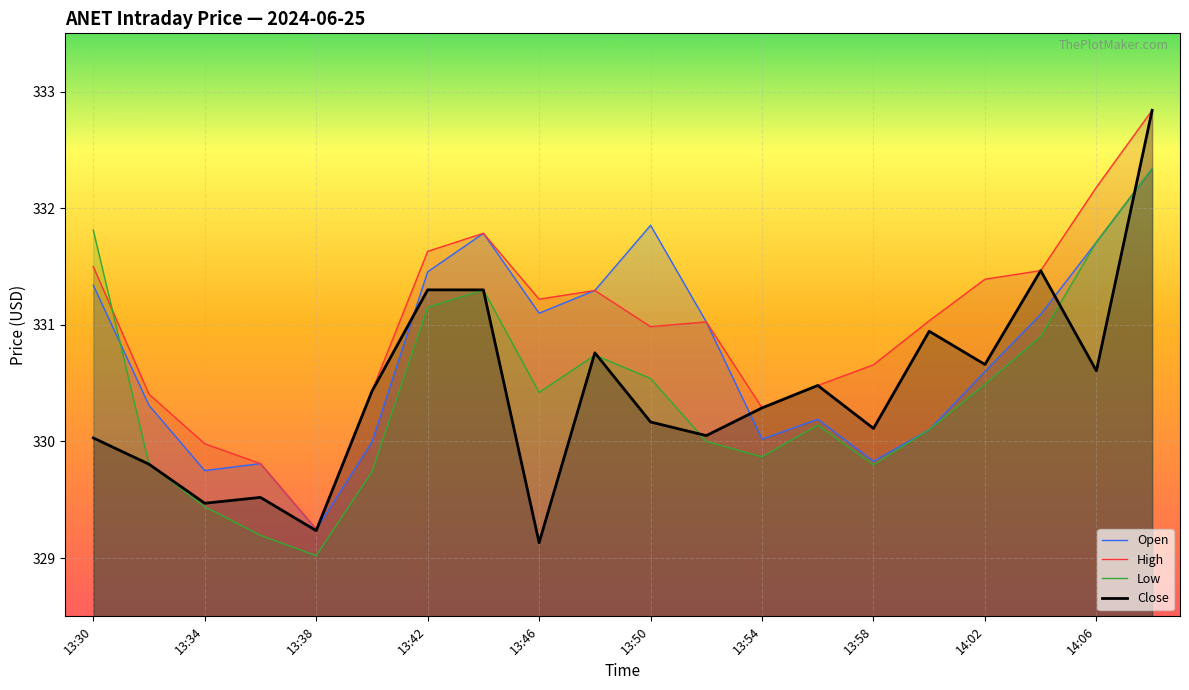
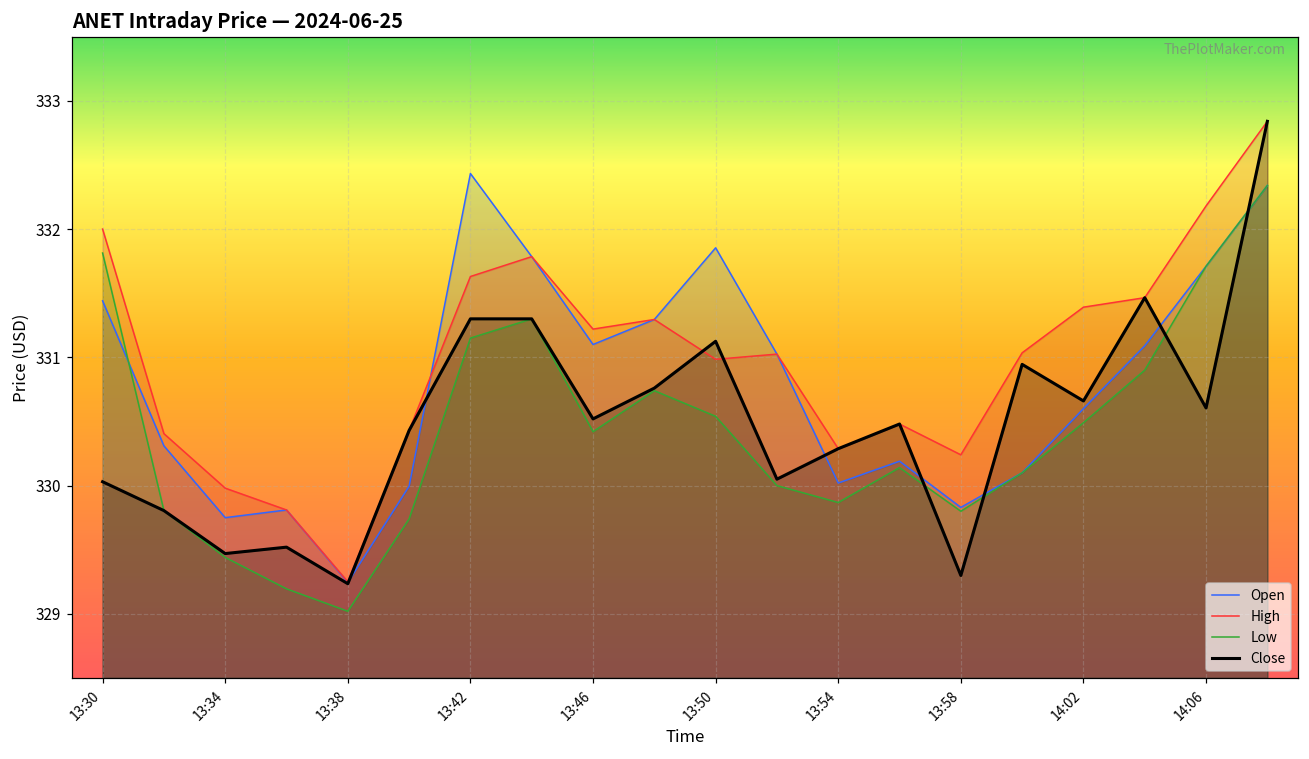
  {
    "Open": {
-     "13:30": 331.34,
+     "13:30": 331.44,
      "13:34": 329.75,
-     "13:42": 331.45,
+     "13:42": 332.43,
      "13:46": 331.10,
      "13:50": 331.85,
      "13:54": 330.02,
      "13:58": 329.83,
      "14:02": 330.60
    },
    "High": {
-     "13:30": 331.5,
+     "13:30": 332.0,
      "13:34": 329.98,
      "13:42": 331.63,
      "13:46": 331.22,
      "13:50": 330.98,
-     "13:58": 330.66,
+     "13:58": 330.24,
      "14:02": 331.39,
      "14:06": 332.18
    },
    "Low": {
      "13:30": 331.81,
      "13:34": 329.44,
      "13:38": 329.02,
      "13:42": 331.15,
      "13:46": 330.42,
      "13:50": 330.54,
      "13:54": 329.87,
      "13:58": 329.80,
      "14:02": 330.49
    },
    "Close": {
      "13:30": 330.03,
      "13:34": 329.47,
      "13:42": 331.30,
-     "13:46": 329.13,
-     "13:50": 330.17,
-     "13:58": 330.11,
+     "13:46": 330.52,
+     "13:50": 331.13,
+     "13:58": 329.30,
      "14:02": 330.66,
      "14:06": 330.61
    }
  }
